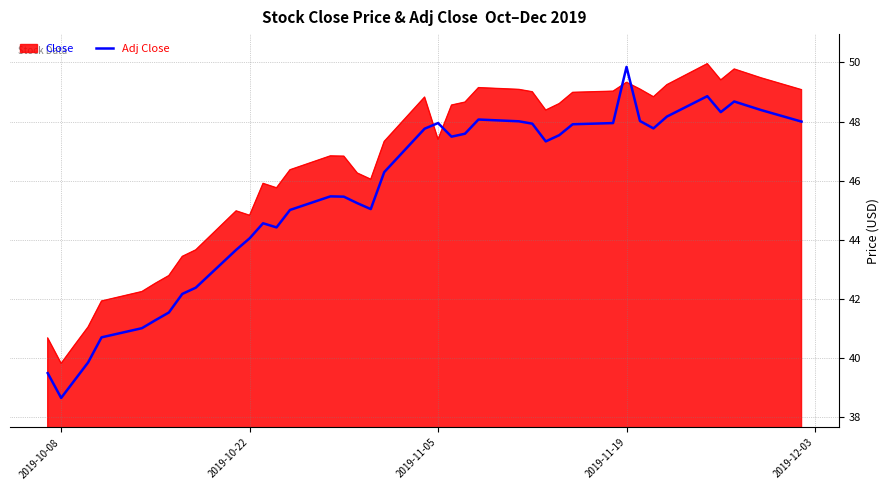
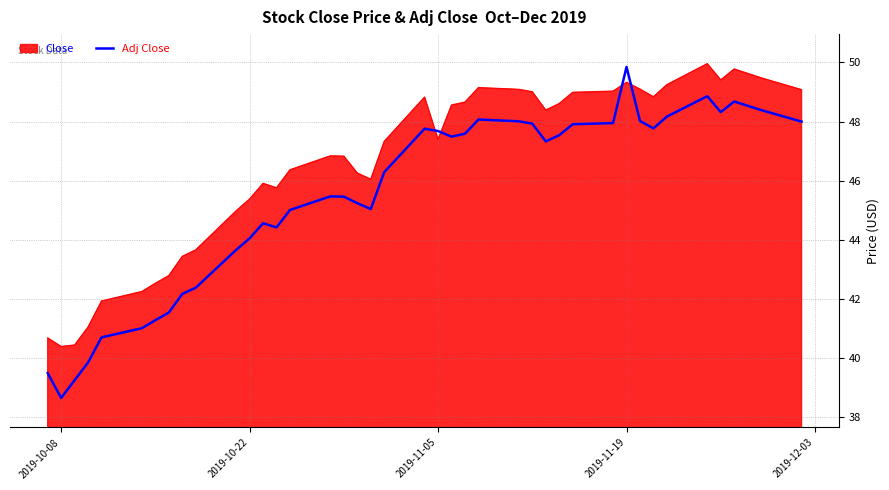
  {
    "Close": {
-     "2019-10-08": 39.8,
-     "2019-10-22": 44.8,
+     "2019-10-08": 40.4,
+     "2019-10-22": 45.4,
      "2019-11-05": 47.4,
      "2019-11-19": 49.3
    },
    "Adj Close": {
      "2019-10-08": 38.7,
      "2019-10-22": 44.1,
-     "2019-11-05": 48.0,
+     "2019-11-05": 47.7,
      "2019-11-19": 49.9
    }
  }
